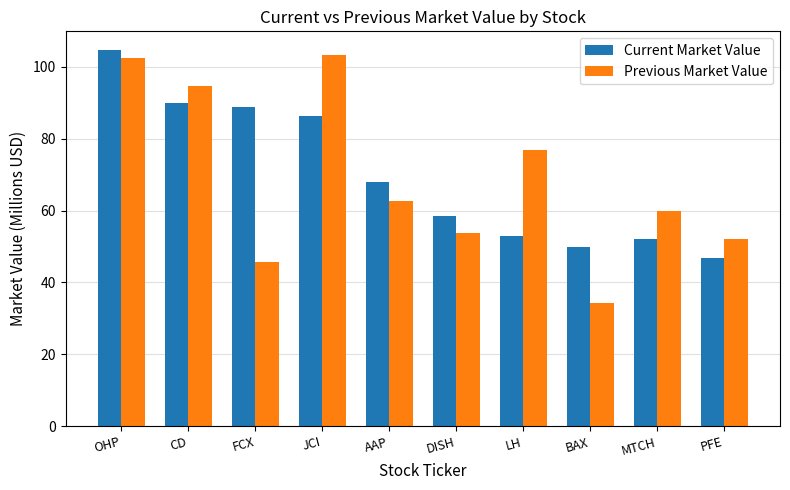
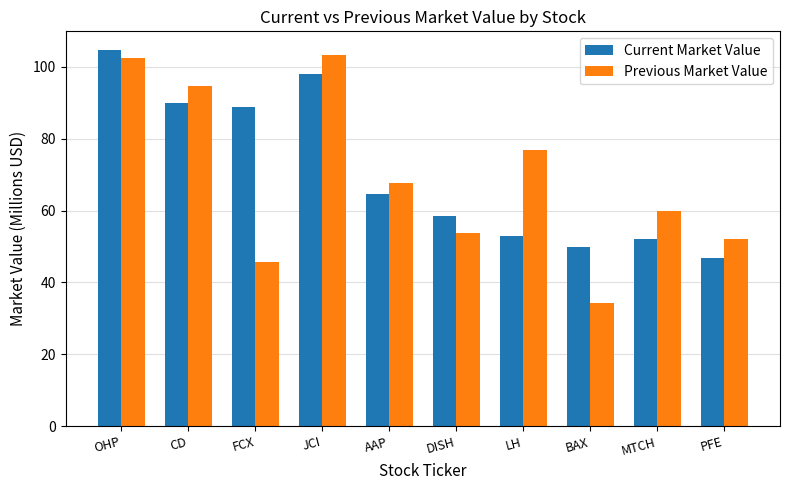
  {
    "Current Market Value": {
      "OHP": 105,
      "CD": 90,
      "FCX": 89,
-     "JCI": 86,
-     "AAP": 68,
+     "JCI": 98,
+     "AAP": 65,
      "DISH": 59,
      "LH": 53,
      "BAX": 50,
      "MTCH": 52,
      "PFE": 47
    },
    "Previous Market Value": {
      "OHP": 102,
      "CD": 95,
      "FCX": 46,
      "JCI": 103,
-     "AAP": 63,
+     "AAP": 68,
      "DISH": 54,
      "LH": 77,
      "BAX": 34,
      "MTCH": 60,
      "PFE": 52
    }
  }
